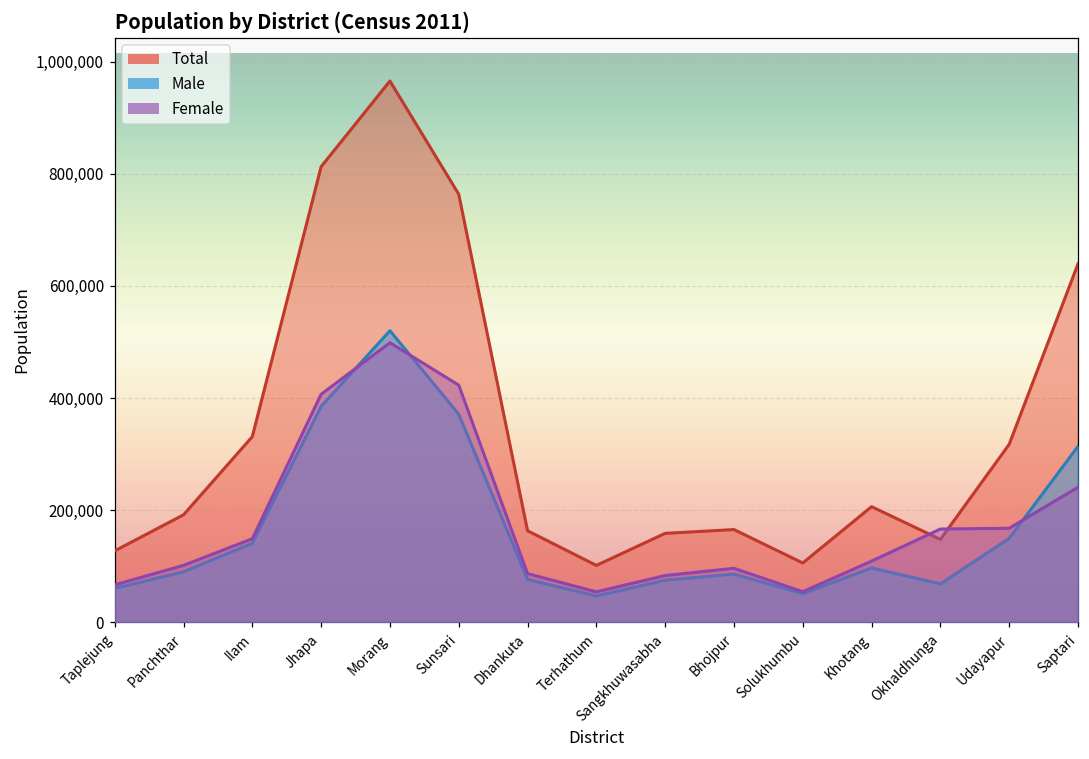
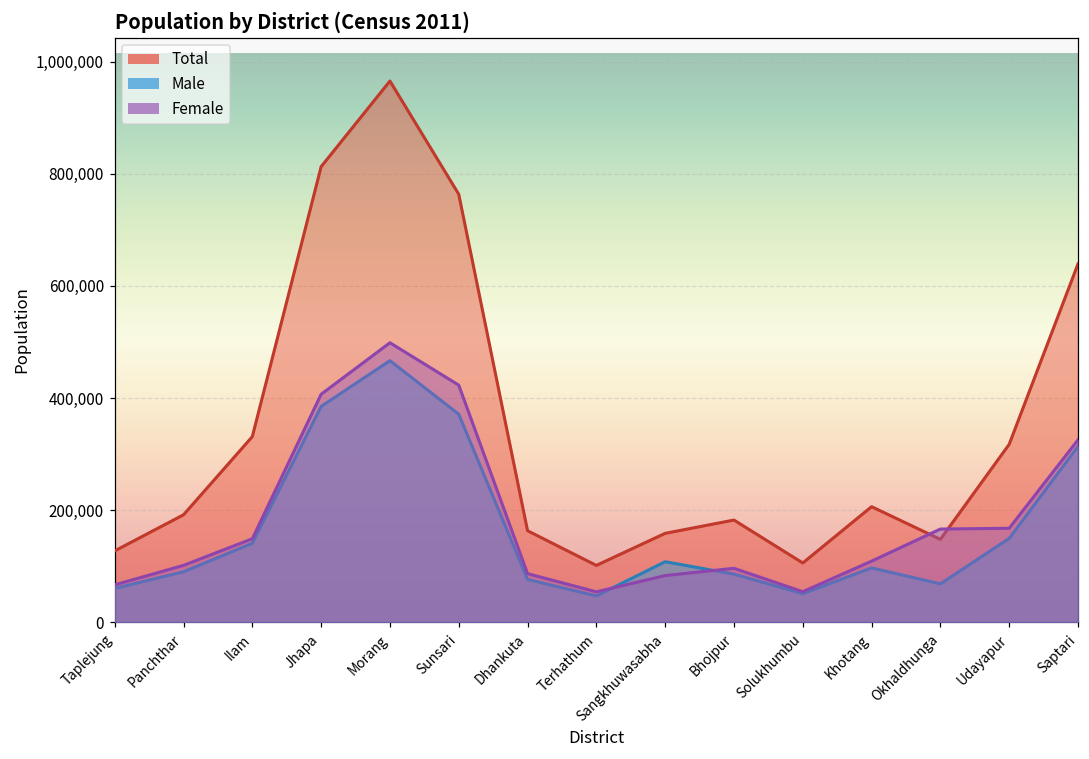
  {
    "Total": {
      "Taplejung": "130,000",
      "Panchthar": "190,000",
      "Ilam": "330,000",
      "Jhapa": "810,000",
      "Morang": "970,000",
      "Sunsari": "760,000",
      "Dhankuta": "160,000",
      "Terhathum": "100,000",
      "Sangkhuwasabha": "160,000",
-     "Bhojpur": "170,000",
+     "Bhojpur": "180,000",
      "Solukhumbu": "110,000",
      "Khotang": "210,000",
      "Okhaldhunga": "150,000",
      "Udayapur": "320,000",
      "Saptari": "640,000"
    },
    "Male": {
      "Taplejung": "60,000",
      "Panchthar": "90,000",
      "Ilam": "140,000",
      "Jhapa": "390,000",
-     "Morang": "520,000",
+     "Morang": "470,000",
      "Sunsari": "370,000",
      "Dhankuta": "80,000",
      "Terhathum": "50,000",
-     "Sangkhuwasabha": "80,000",
+     "Sangkhuwasabha": "110,000",
      "Bhojpur": "90,000",
      "Khotang": "100,000",
      "Okhaldhunga": "70,000",
      "Udayapur": "150,000",
      "Saptari": "310,000"
    },
    "Female": {
      "Taplejung": "70,000",
      "Panchthar": "100,000",
      "Ilam": "150,000",
      "Jhapa": "410,000",
      "Morang": "500,000",
      "Sunsari": "420,000",
      "Dhankuta": "90,000",
      "Terhathum": "50,000",
      "Sangkhuwasabha": "80,000",
      "Bhojpur": "100,000",
      "Khotang": "110,000",
      "Okhaldhunga": "170,000",
      "Udayapur": "170,000",
-     "Saptari": "240,000"
+     "Saptari": "330,000"
    }
  }
